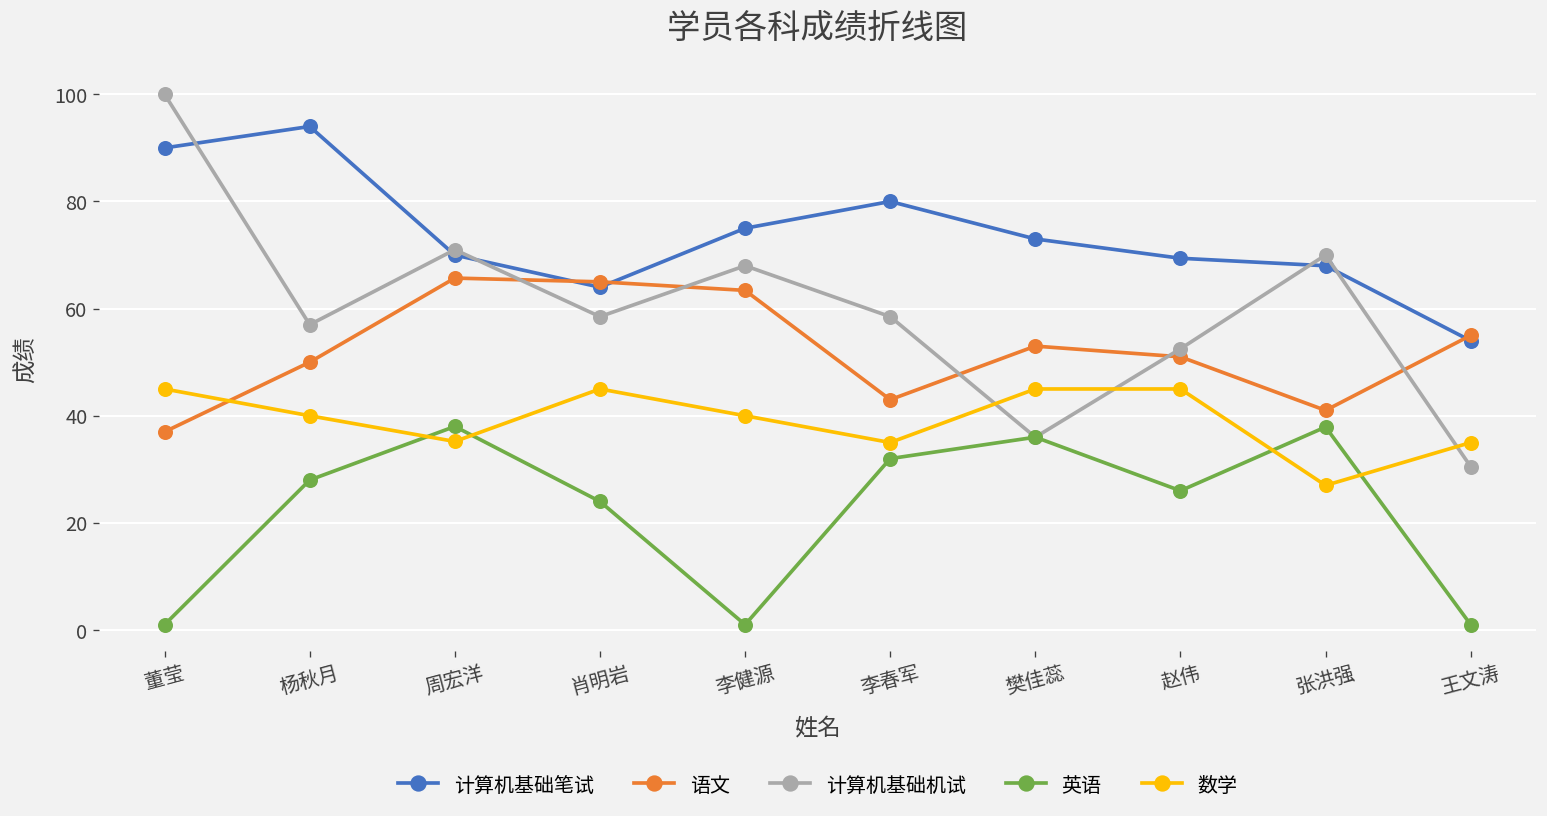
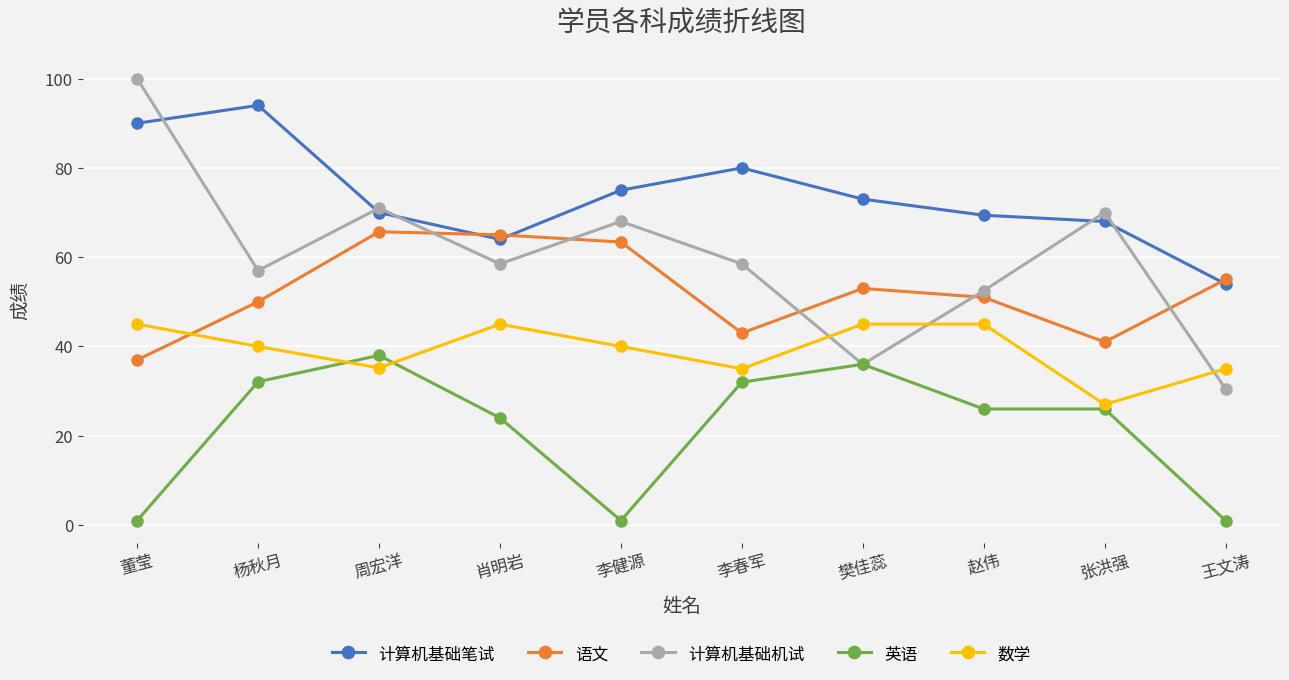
  {
    "计算机基础笔试": {
      "董莹": 90,
      "杨秋月": 94,
      "周宏洋": 70,
      "肖明岩": 64,
      "李健源": 75,
      "李春军": 80,
      "樊佳蕊": 73,
      "赵伟": 69,
      "张洪强": 68,
      "王文涛": 54
    },
    "语文": {
      "董莹": 37,
      "杨秋月": 50,
      "周宏洋": 66,
      "肖明岩": 65,
      "李健源": 63,
      "李春军": 43,
      "樊佳蕊": 53,
      "赵伟": 51,
      "张洪强": 41,
      "王文涛": 55
    },
    "计算机基础机试": {
      "董莹": 100,
      "杨秋月": 57,
      "周宏洋": 71,
      "肖明岩": 59,
      "李健源": 68,
      "李春军": 59,
      "赵伟": 53,
      "张洪强": 70,
      "王文涛": 31
    },
    "英语": {
      "董莹": 1,
-     "杨秋月": 28,
+     "杨秋月": 32,
      "周宏洋": 38,
      "肖明岩": 24,
      "李健源": 1,
      "李春军": 32,
      "赵伟": 26,
-     "张洪强": 38,
+     "张洪强": 26,
      "王文涛": 1
    },
    "数学": {
      "董莹": 45,
      "杨秋月": 40,
      "周宏洋": 35,
      "肖明岩": 45,
      "李健源": 40,
      "李春军": 35,
      "樊佳蕊": 45,
      "赵伟": 45,
      "张洪强": 27,
      "王文涛": 35
    }
  }
